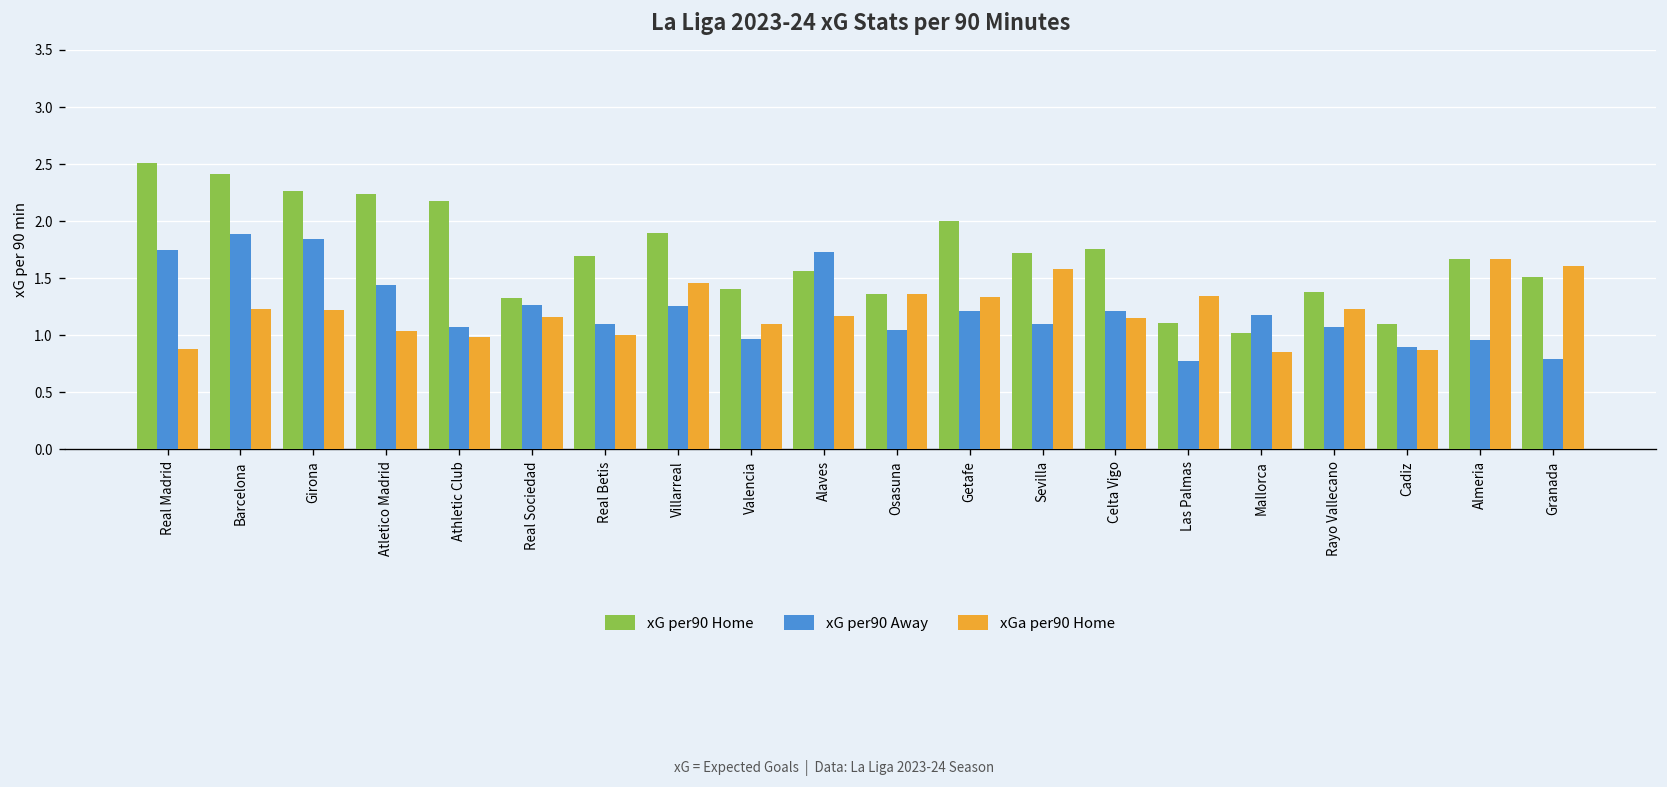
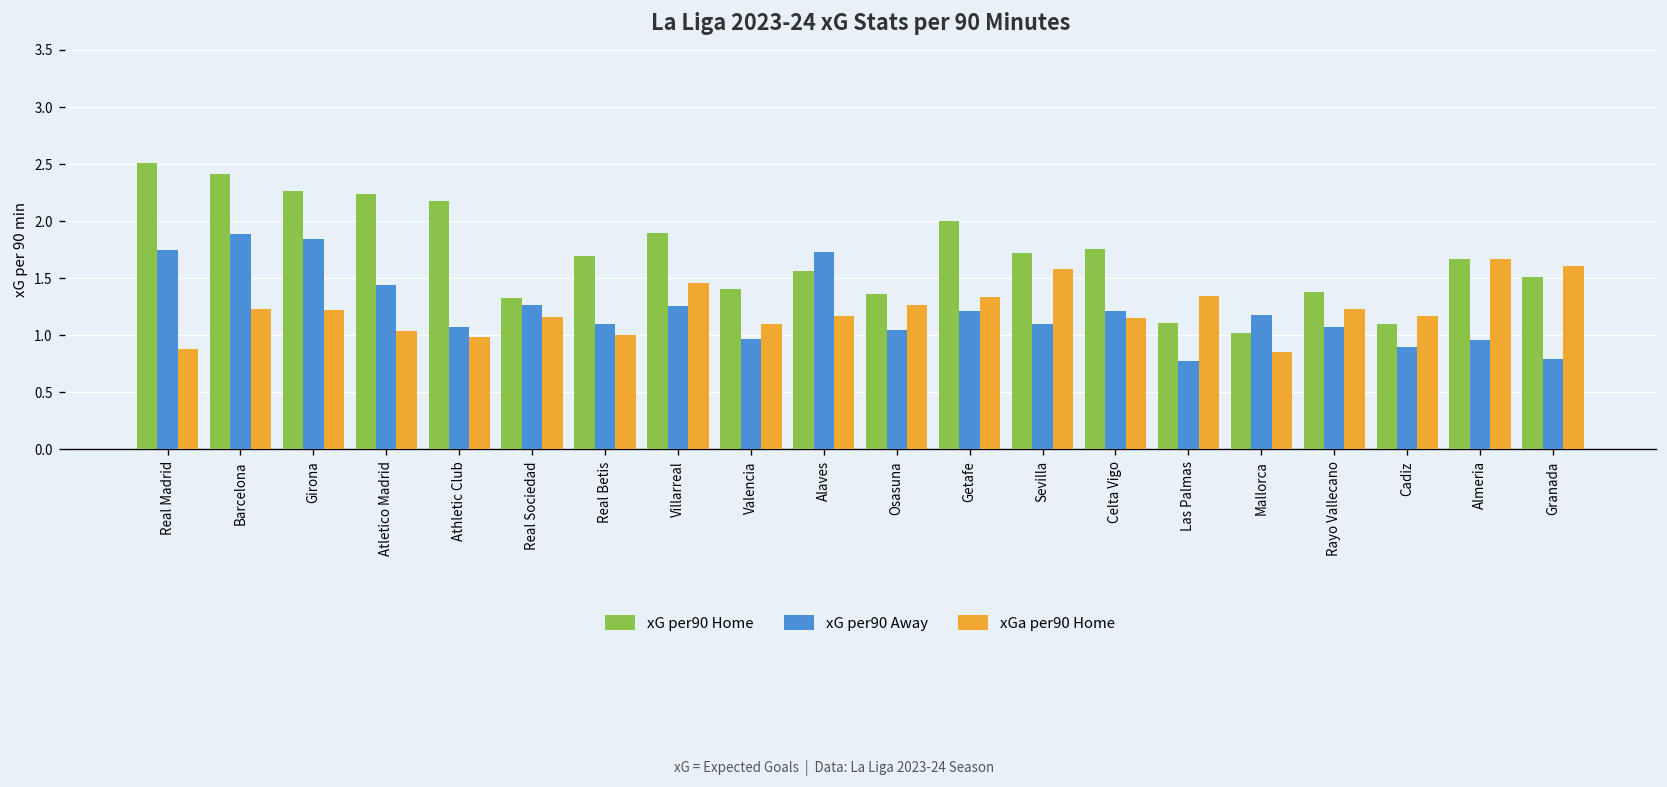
  {
    "xG per90 Home": {
      "Real Madrid": 2.5,
      "Barcelona": 2.4,
      "Girona": 2.3,
      "Atletico Madrid": 2.2,
      "Athletic Club": 2.2,
      "Real Sociedad": 1.3,
      "Real Betis": 1.7,
      "Villarreal": 1.9,
      "Valencia": 1.4,
      "Alaves": 1.6,
      "Osasuna": 1.4,
      "Getafe": 2.0,
      "Sevilla": 1.7,
      "Celta Vigo": 1.8,
      "Las Palmas": 1.1,
      "Mallorca": 1.0,
      "Rayo Vallecano": 1.4,
      "Cadiz": 1.1,
      "Almeria": 1.7,
      "Granada": 1.5
    },
    "xG per90 Away": {
      "Real Madrid": 1.7,
      "Barcelona": 1.9,
      "Girona": 1.8,
      "Atletico Madrid": 1.4,
      "Athletic Club": 1.1,
      "Real Sociedad": 1.3,
      "Real Betis": 1.1,
      "Villarreal": 1.3,
      "Valencia": 1.0,
      "Alaves": 1.7,
      "Osasuna": 1.0,
      "Getafe": 1.2,
      "Sevilla": 1.1,
      "Celta Vigo": 1.2,
      "Las Palmas": 0.8,
      "Mallorca": 1.2,
      "Rayo Vallecano": 1.1,
      "Cadiz": 0.9,
      "Almeria": 1.0,
      "Granada": 0.8
    },
    "xGa per90 Home": {
      "Real Madrid": 0.9,
      "Barcelona": 1.2,
      "Girona": 1.2,
      "Atletico Madrid": 1.0,
      "Athletic Club": 1.0,
      "Real Sociedad": 1.2,
      "Real Betis": 1.0,
      "Villarreal": 1.5,
      "Valencia": 1.1,
      "Alaves": 1.2,
-     "Osasuna": 1.4,
+     "Osasuna": 1.3,
      "Getafe": 1.3,
      "Sevilla": 1.6,
      "Celta Vigo": 1.1,
      "Las Palmas": 1.3,
      "Mallorca": 0.9,
      "Rayo Vallecano": 1.2,
-     "Cadiz": 0.9,
+     "Cadiz": 1.2,
      "Almeria": 1.7,
      "Granada": 1.6
    }
  }
